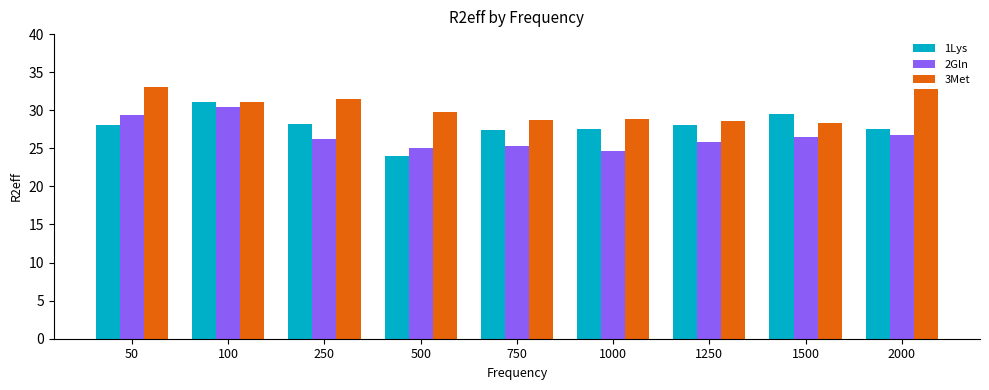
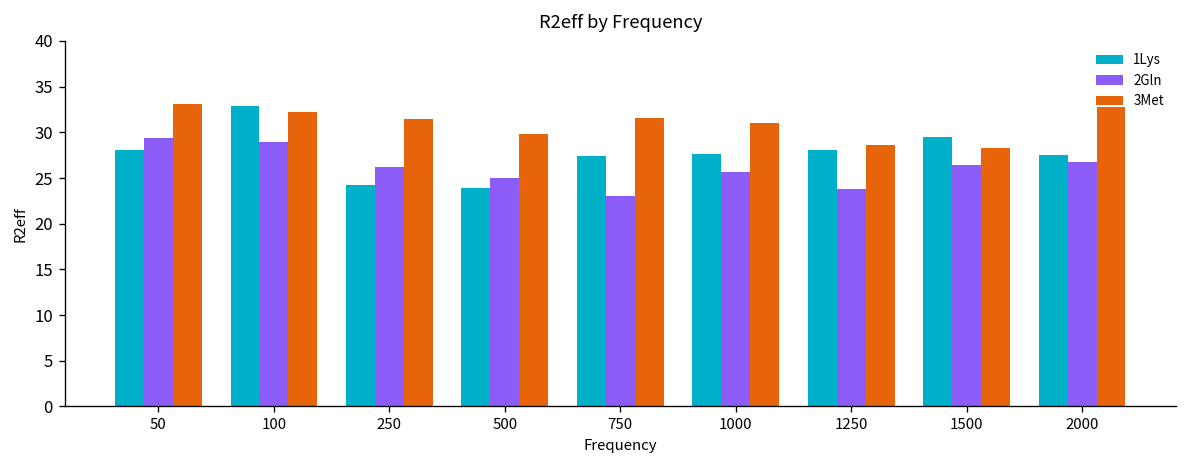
  {
    "1Lys": {
      "50": 28,
-     "100": 31,
-     "250": 28,
+     "100": 33,
+     "250": 24,
      "500": 24,
      "750": 27,
      "1000": 28,
      "1250": 28,
      "1500": 30,
      "2000": 28
    },
    "2Gln": {
      "50": 29,
-     "100": 30,
+     "100": 29,
      "250": 26,
      "500": 25,
-     "750": 25,
-     "1000": 25,
-     "1250": 26,
+     "750": 23,
+     "1000": 26,
+     "1250": 24,
      "1500": 26,
      "2000": 27
    },
    "3Met": {
      "50": 33,
-     "100": 31,
+     "100": 32,
      "250": 31,
      "500": 30,
-     "750": 29,
-     "1000": 29,
+     "750": 32,
+     "1000": 31,
      "1250": 29,
      "1500": 28,
      "2000": 33
    }
  }
